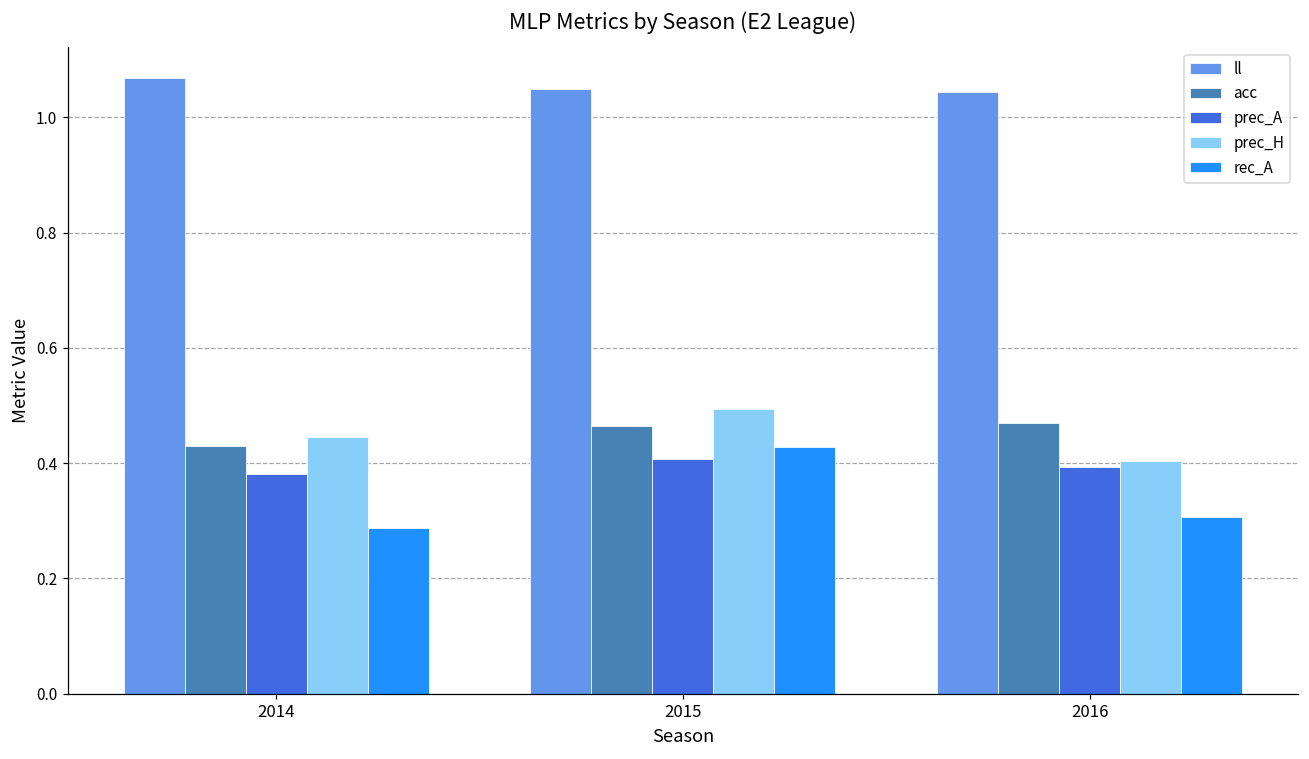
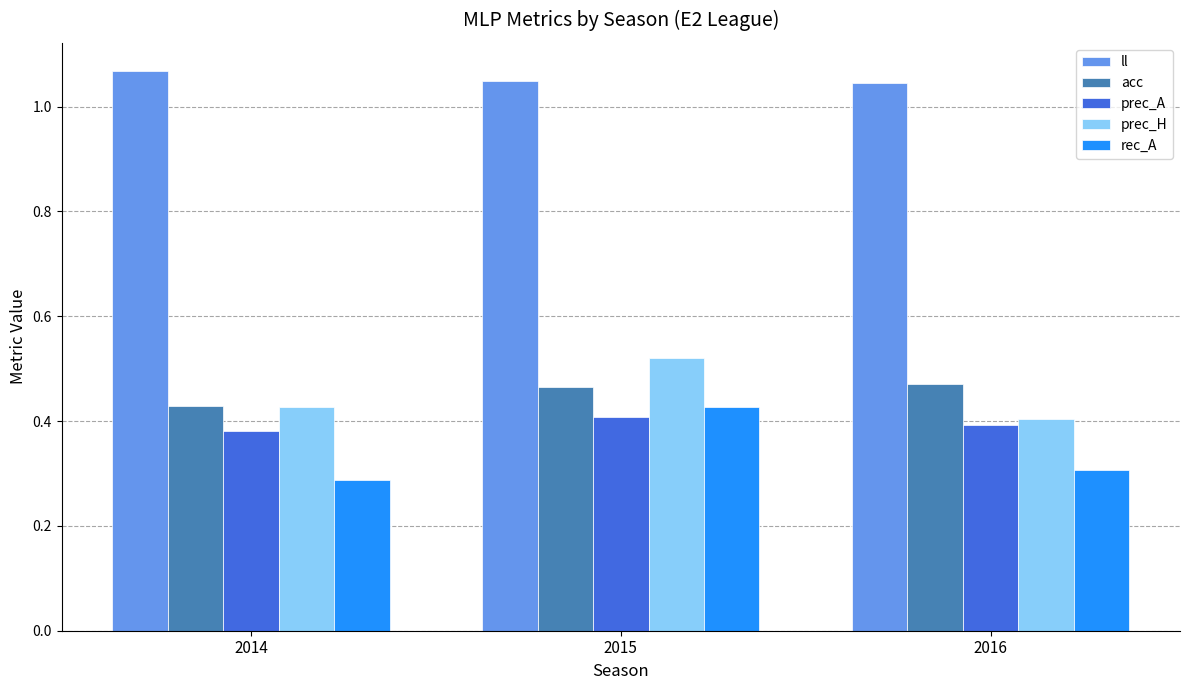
  {
    "prec_H": {
-     "2014": 0.44,
-     "2015": 0.49,
+     "2014": 0.43,
+     "2015": 0.52,
      "2016": 0.40
    },
    "rec_A": {
      "2014": 0.29,
      "2015": 0.43,
      "2016": 0.31
    }
  }
